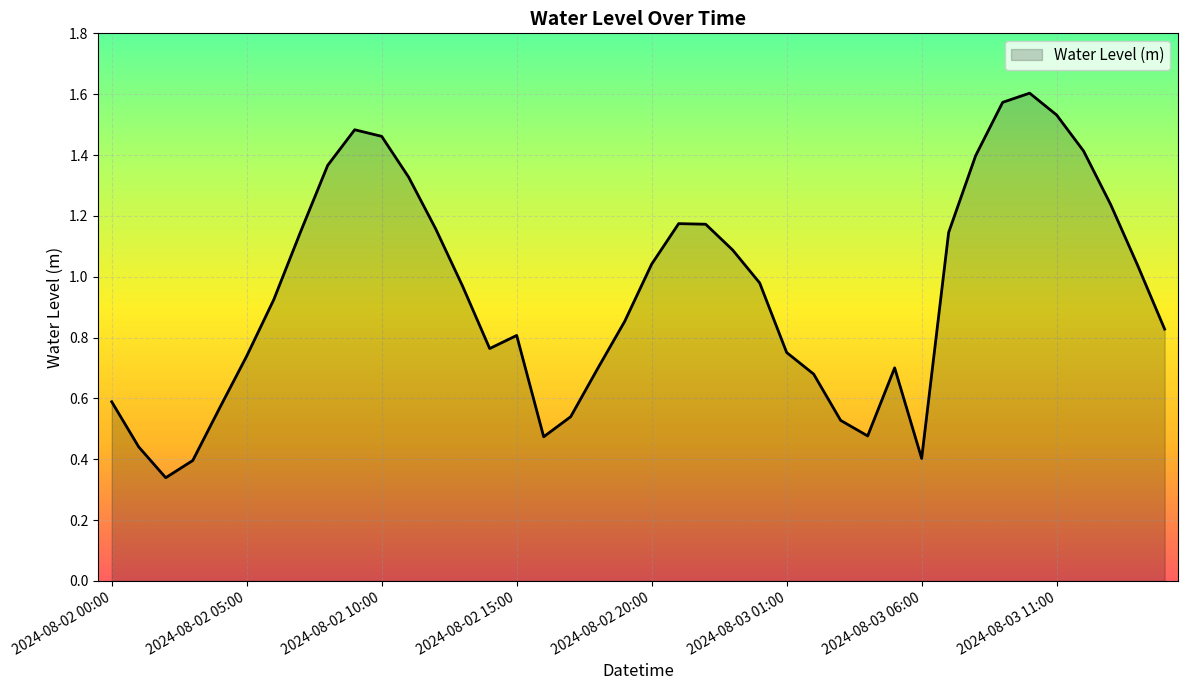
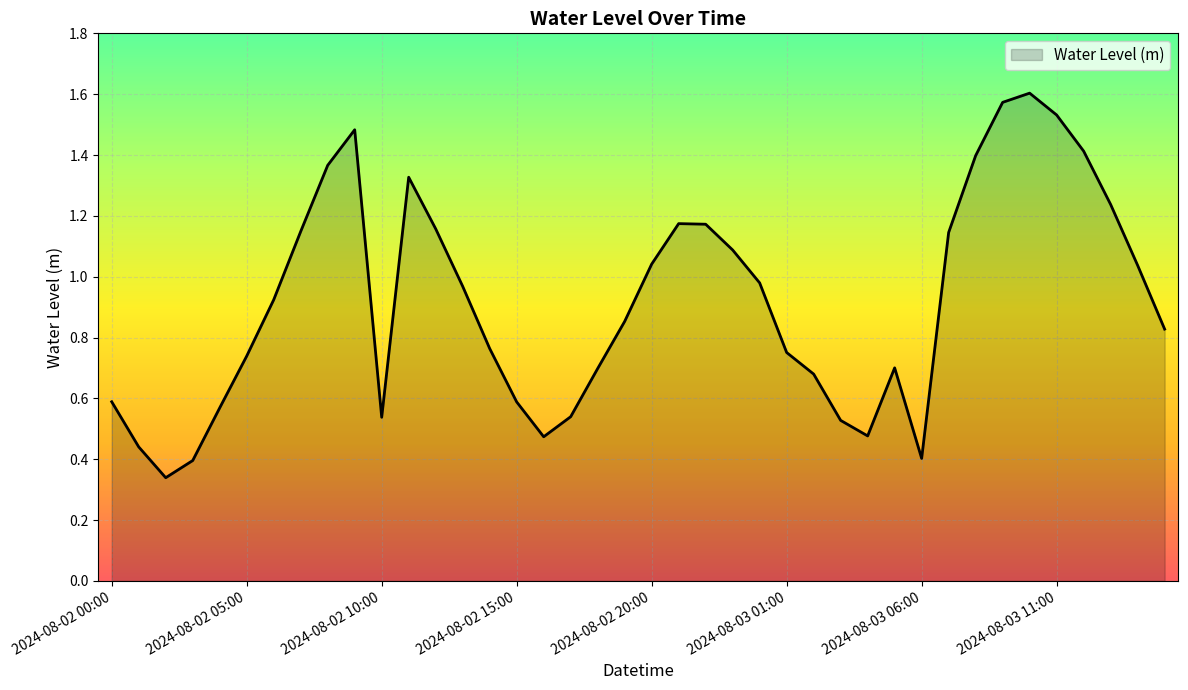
  {
    "2024-08-02 00:00": 0.59,
    "2024-08-02 05:00": 0.74,
-   "2024-08-02 10:00": 1.46,
-   "2024-08-02 15:00": 0.81,
+   "2024-08-02 10:00": 0.54,
+   "2024-08-02 15:00": 0.59,
    "2024-08-02 20:00": 1.04,
    "2024-08-03 01:00": 0.75,
    "2024-08-03 06:00": 0.40,
    "2024-08-03 11:00": 1.53
  }
